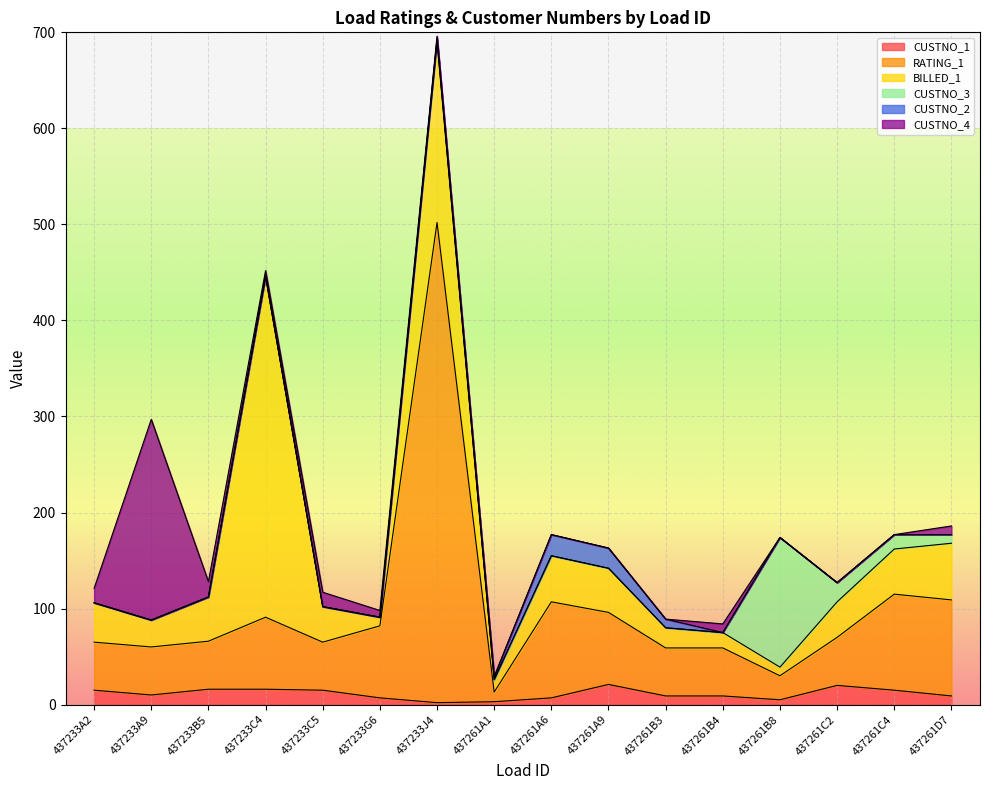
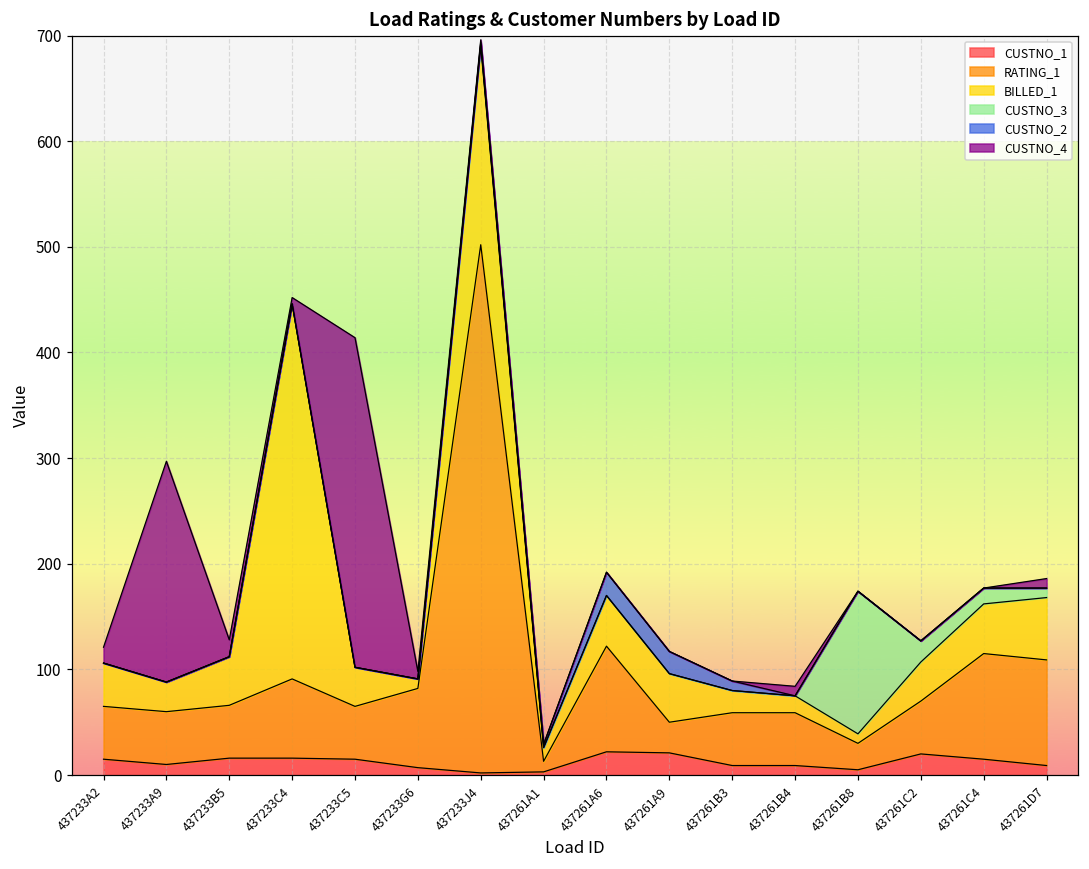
  {
    "CUSTNO_1": {
      "437233A2": 20,
      "437233A9": 10,
      "437233B5": 20,
      "437233C4": 20,
      "437233C5": 20,
      "437233G6": 10,
      "437233J4": 0,
      "437261A1": 0,
-     "437261A6": 10,
+     "437261A6": 20,
      "437261A9": 20,
      "437261B3": 10,
      "437261B4": 10,
      "437261B8": 10,
      "437261C2": 20,
      "437261C4": 20,
      "437261D7": 10
    },
    "RATING_1": {
      "437233A2": 50,
      "437233A9": 50,
      "437233B5": 50,
      "437233C4": 80,
      "437233C5": 50,
      "437233G6": 80,
      "437233J4": 500,
      "437261A1": 10,
      "437261A6": 100,
-     "437261A9": 80,
+     "437261A9": 30,
      "437261B3": 50,
      "437261B4": 50,
      "437261B8": 30,
      "437261C2": 50,
      "437261C4": 100,
      "437261D7": 100
    },
    "BILLED_1": {
      "437261B8": 10,
      "437261C2": 40,
      "437261C4": 50,
      "437261D7": 60
    },
    "CUSTNO_4": {
      "437233A2": 20,
      "437233A9": 210,
      "437233B5": 20,
      "437233C4": 10,
-     "437233C5": 20,
+     "437233C5": 310,
      "437233G6": 10,
      "437261B4": 10,
      "437261D7": 10
    }
  }
